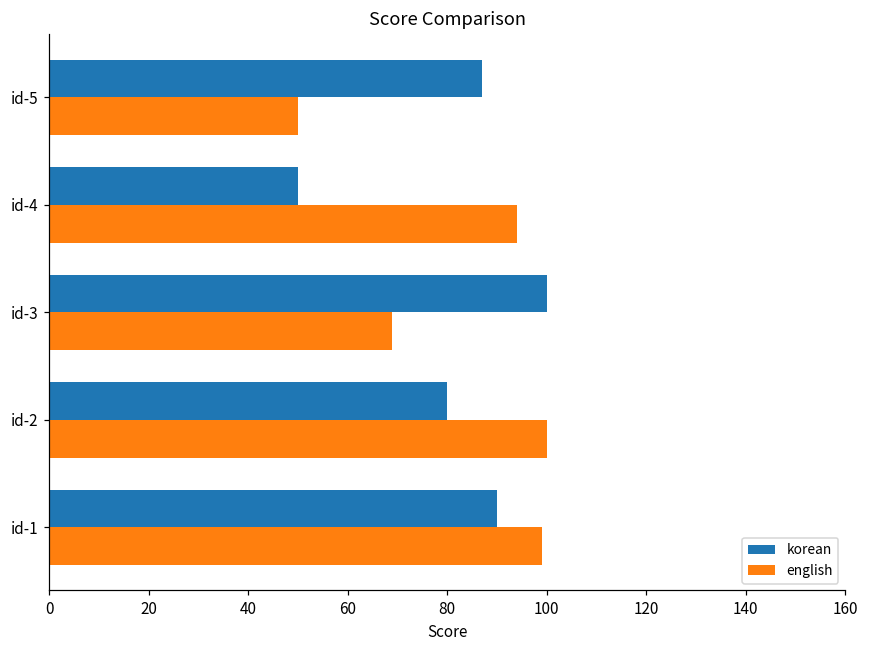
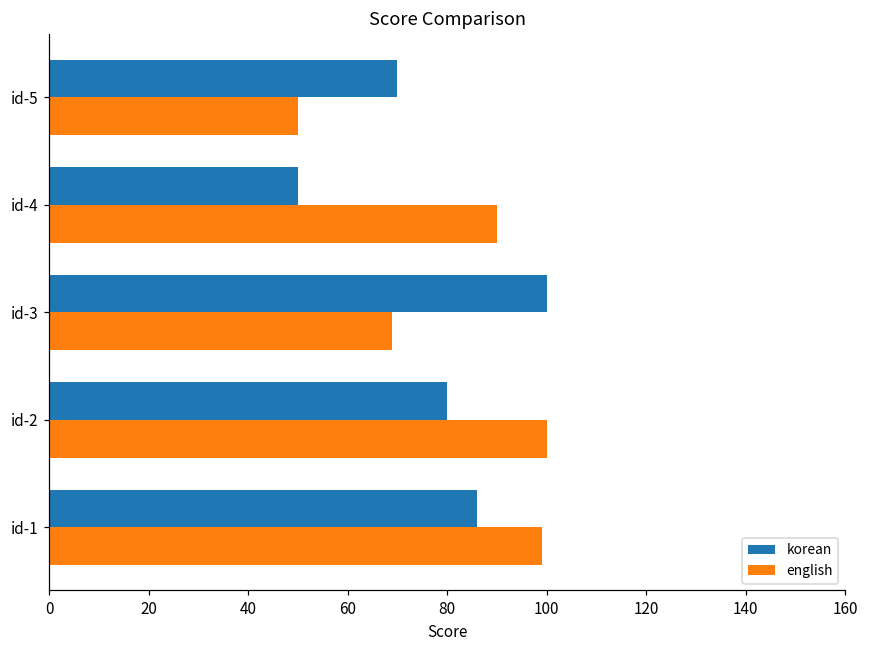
  {
    "korean": {
-     "id-5": 87,
+     "id-5": 70,
      "id-4": 50,
      "id-3": 100,
      "id-2": 80,
-     "id-1": 90
+     "id-1": 86
    },
    "english": {
      "id-5": 50,
-     "id-4": 94,
+     "id-4": 90,
      "id-3": 69,
      "id-2": 100,
      "id-1": 99
    }
  }
